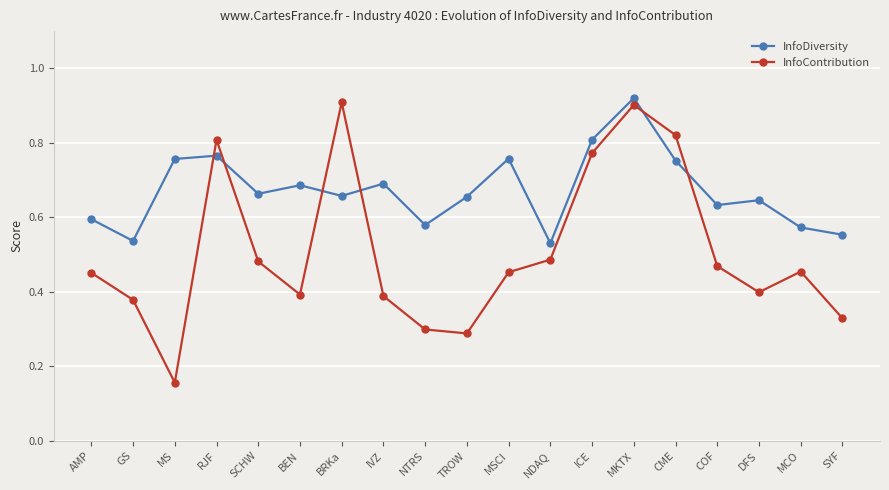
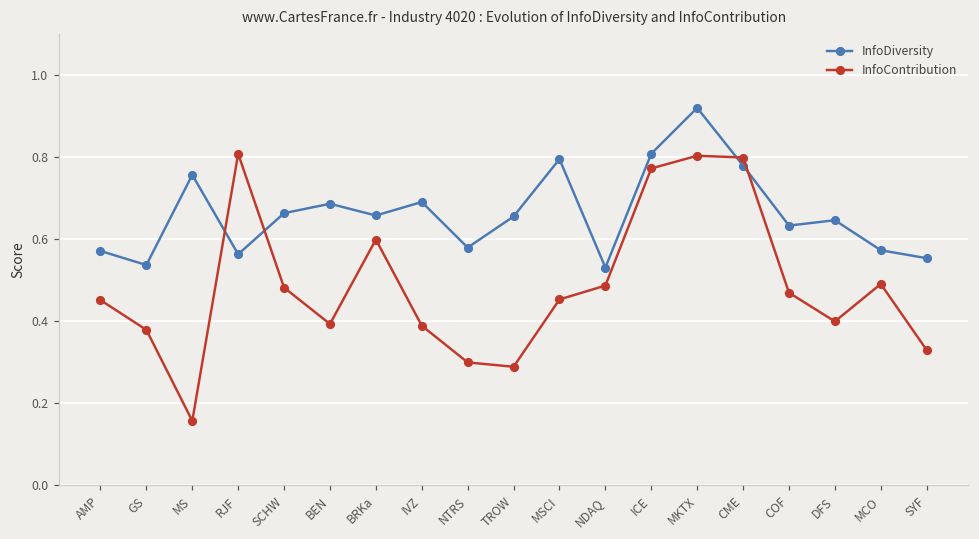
  {
    "InfoDiversity": {
-     "AMP": 0.60,
+     "AMP": 0.57,
      "GS": 0.54,
      "MS": 0.76,
-     "RJF": 0.77,
+     "RJF": 0.56,
      "SCHW": 0.66,
      "BEN": 0.69,
      "BRKa": 0.66,
      "IVZ": 0.69,
      "NTRS": 0.58,
      "TROW": 0.66,
-     "MSCI": 0.76,
+     "MSCI": 0.80,
      "NDAQ": 0.53,
      "ICE": 0.81,
      "MKTX": 0.92,
-     "CME": 0.75,
+     "CME": 0.78,
      "COF": 0.63,
      "DFS": 0.65,
      "MCO": 0.57,
      "SYF": 0.55
    },
    "InfoContribution": {
      "AMP": 0.45,
      "GS": 0.38,
      "MS": 0.16,
      "RJF": 0.81,
      "SCHW": 0.48,
      "BEN": 0.39,
-     "BRKa": 0.91,
+     "BRKa": 0.60,
      "IVZ": 0.39,
      "NTRS": 0.30,
      "TROW": 0.29,
      "MSCI": 0.45,
      "NDAQ": 0.49,
      "ICE": 0.77,
-     "MKTX": 0.90,
-     "CME": 0.82,
+     "MKTX": 0.80,
+     "CME": 0.80,
      "COF": 0.47,
      "DFS": 0.40,
-     "MCO": 0.45,
+     "MCO": 0.49,
      "SYF": 0.33
    }
  }
